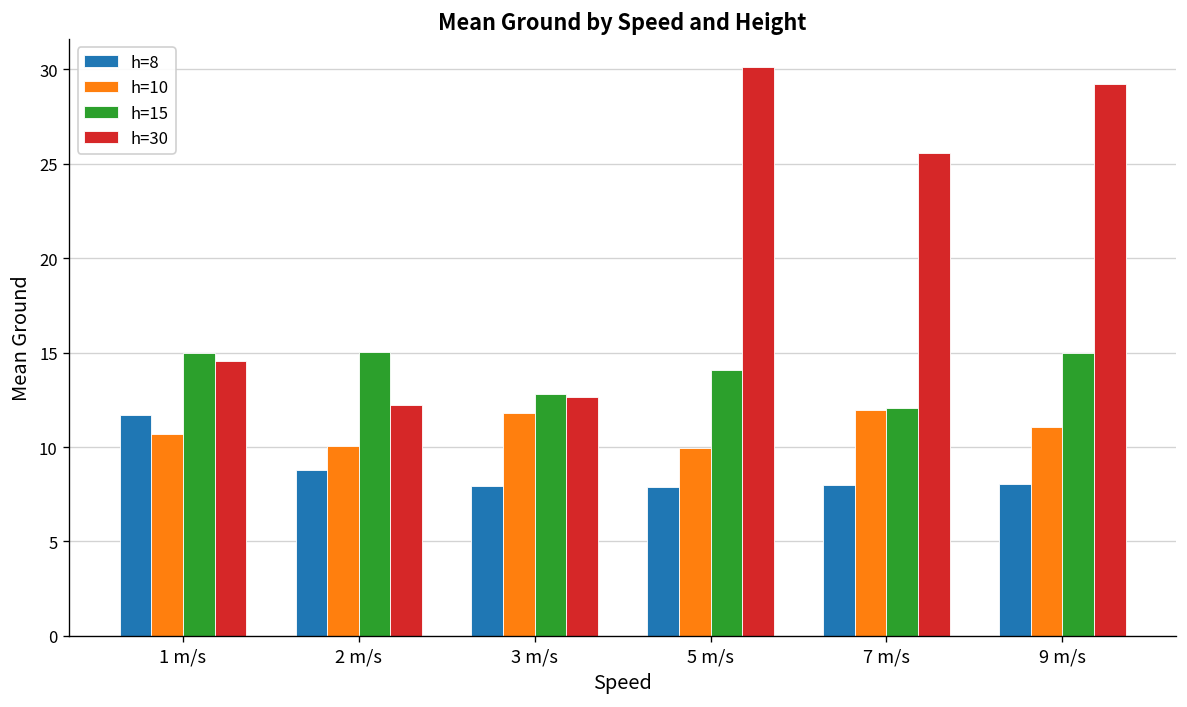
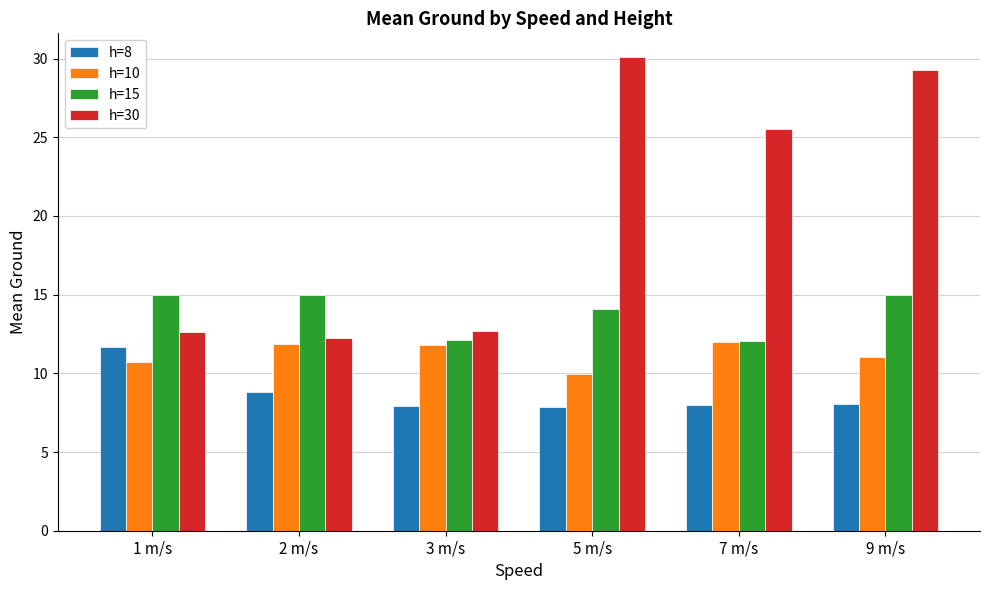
  {
    "h=8": {
      "1 m/s": 11.7,
      "2 m/s": 8.8,
      "3 m/s": 7.9,
      "5 m/s": 7.9,
      "7 m/s": 8.0,
      "9 m/s": 8.0
    },
    "h=10": {
      "1 m/s": 10.7,
-     "2 m/s": 10.1,
+     "2 m/s": 11.8,
      "3 m/s": 11.8,
      "5 m/s": 10.0,
      "7 m/s": 12.0,
      "9 m/s": 11.0
    },
    "h=15": {
      "1 m/s": 15.0,
      "2 m/s": 15.0,
-     "3 m/s": 12.8,
+     "3 m/s": 12.1,
      "5 m/s": 14.1,
      "7 m/s": 12.0,
      "9 m/s": 15.0
    },
    "h=30": {
-     "1 m/s": 14.6,
+     "1 m/s": 12.7,
      "2 m/s": 12.2,
      "3 m/s": 12.7,
      "5 m/s": 30.1,
      "7 m/s": 25.6,
      "9 m/s": 29.2
    }
  }
